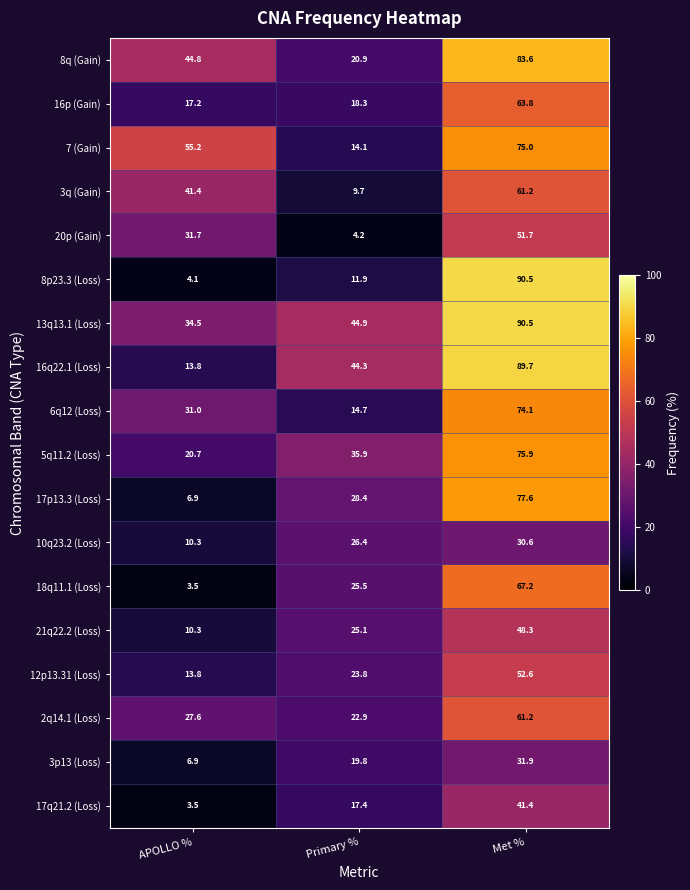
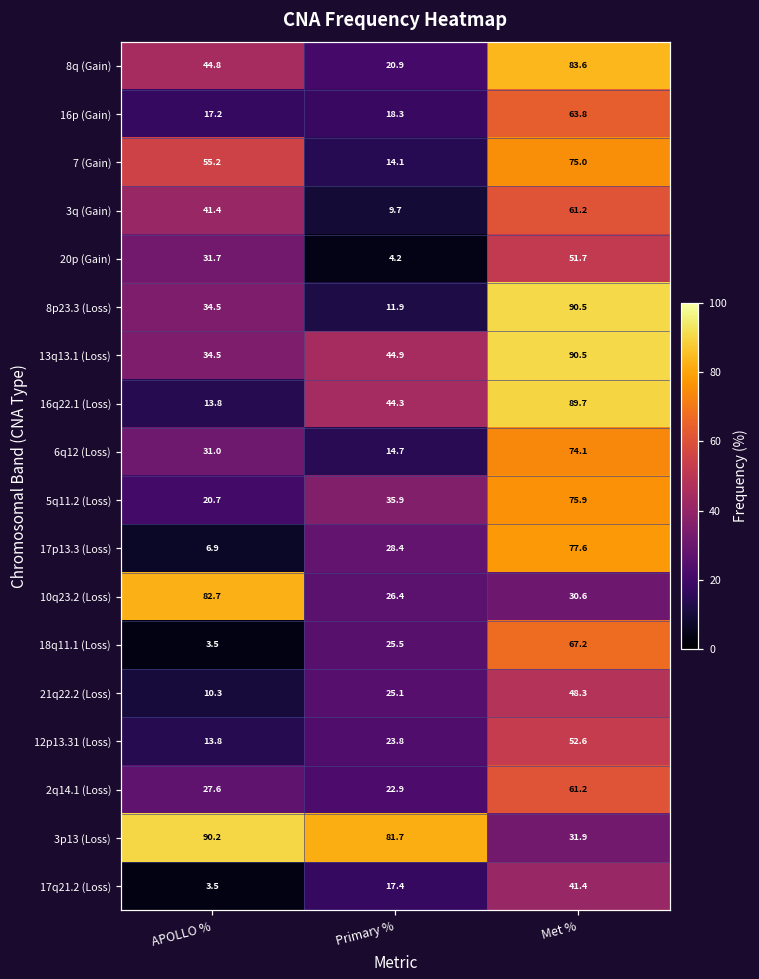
  {
    "8q (Gain)": {
      "APOLLO %": 44.8,
      "Primary %": 20.9,
      "Met %": 83.6
    },
    "16p (Gain)": {
      "APOLLO %": 17.2,
      "Primary %": 18.3,
      "Met %": 63.8
    },
    "7 (Gain)": {
      "APOLLO %": 55.2,
      "Primary %": 14.1,
      "Met %": 75.0
    },
    "3q (Gain)": {
      "APOLLO %": 41.4,
      "Primary %": 9.7,
      "Met %": 61.2
    },
    "20p (Gain)": {
      "APOLLO %": 31.7,
      "Primary %": 4.2,
      "Met %": 51.7
    },
    "8p23.3 (Loss)": {
-     "APOLLO %": 4.1,
+     "APOLLO %": 34.5,
      "Primary %": 11.9,
      "Met %": 90.5
    },
    "13q13.1 (Loss)": {
      "APOLLO %": 34.5,
      "Primary %": 44.9,
      "Met %": 90.5
    },
    "16q22.1 (Loss)": {
      "APOLLO %": 13.8,
      "Primary %": 44.3,
      "Met %": 89.7
    },
    "6q12 (Loss)": {
      "APOLLO %": 31.0,
      "Primary %": 14.7,
      "Met %": 74.1
    },
    "5q11.2 (Loss)": {
      "APOLLO %": 20.7,
      "Primary %": 35.9,
      "Met %": 75.9
    },
    "17p13.3 (Loss)": {
      "APOLLO %": 6.9,
      "Primary %": 28.4,
      "Met %": 77.6
    },
    "10q23.2 (Loss)": {
-     "APOLLO %": 10.3,
+     "APOLLO %": 82.7,
      "Primary %": 26.4,
      "Met %": 30.6
    },
    "18q11.1 (Loss)": {
      "APOLLO %": 3.5,
      "Primary %": 25.5,
      "Met %": 67.2
    },
    "21q22.2 (Loss)": {
      "APOLLO %": 10.3,
      "Primary %": 25.1,
      "Met %": 48.3
    },
    "12p13.31 (Loss)": {
      "APOLLO %": 13.8,
      "Primary %": 23.8,
      "Met %": 52.6
    },
    "2q14.1 (Loss)": {
      "APOLLO %": 27.6,
      "Primary %": 22.9,
      "Met %": 61.2
    },
    "3p13 (Loss)": {
-     "APOLLO %": 6.9,
-     "Primary %": 19.8,
+     "APOLLO %": 90.2,
+     "Primary %": 81.7,
      "Met %": 31.9
    },
    "17q21.2 (Loss)": {
      "APOLLO %": 3.5,
      "Primary %": 17.4,
      "Met %": 41.4
    }
  }
